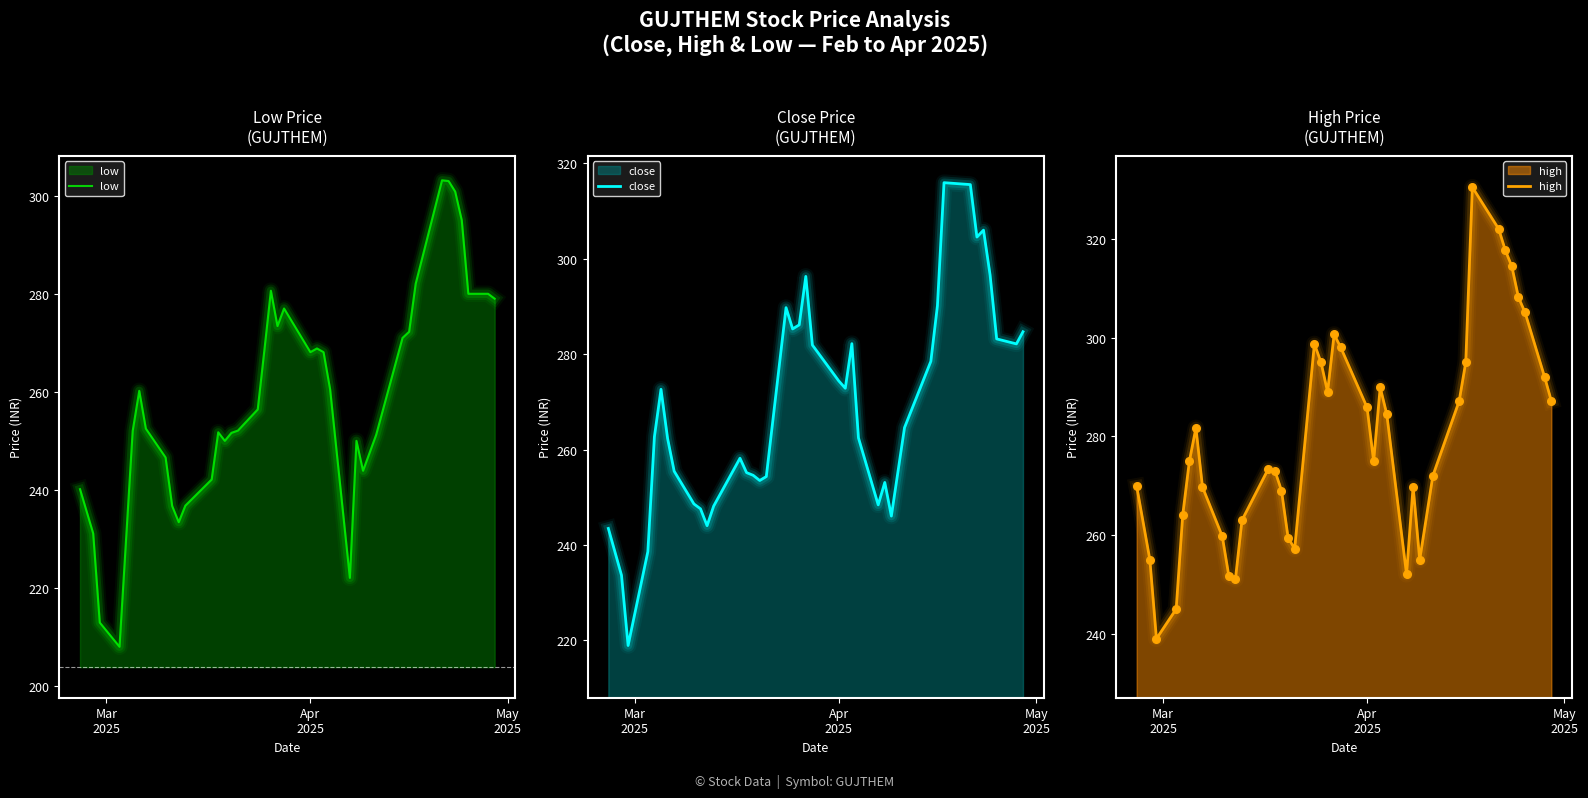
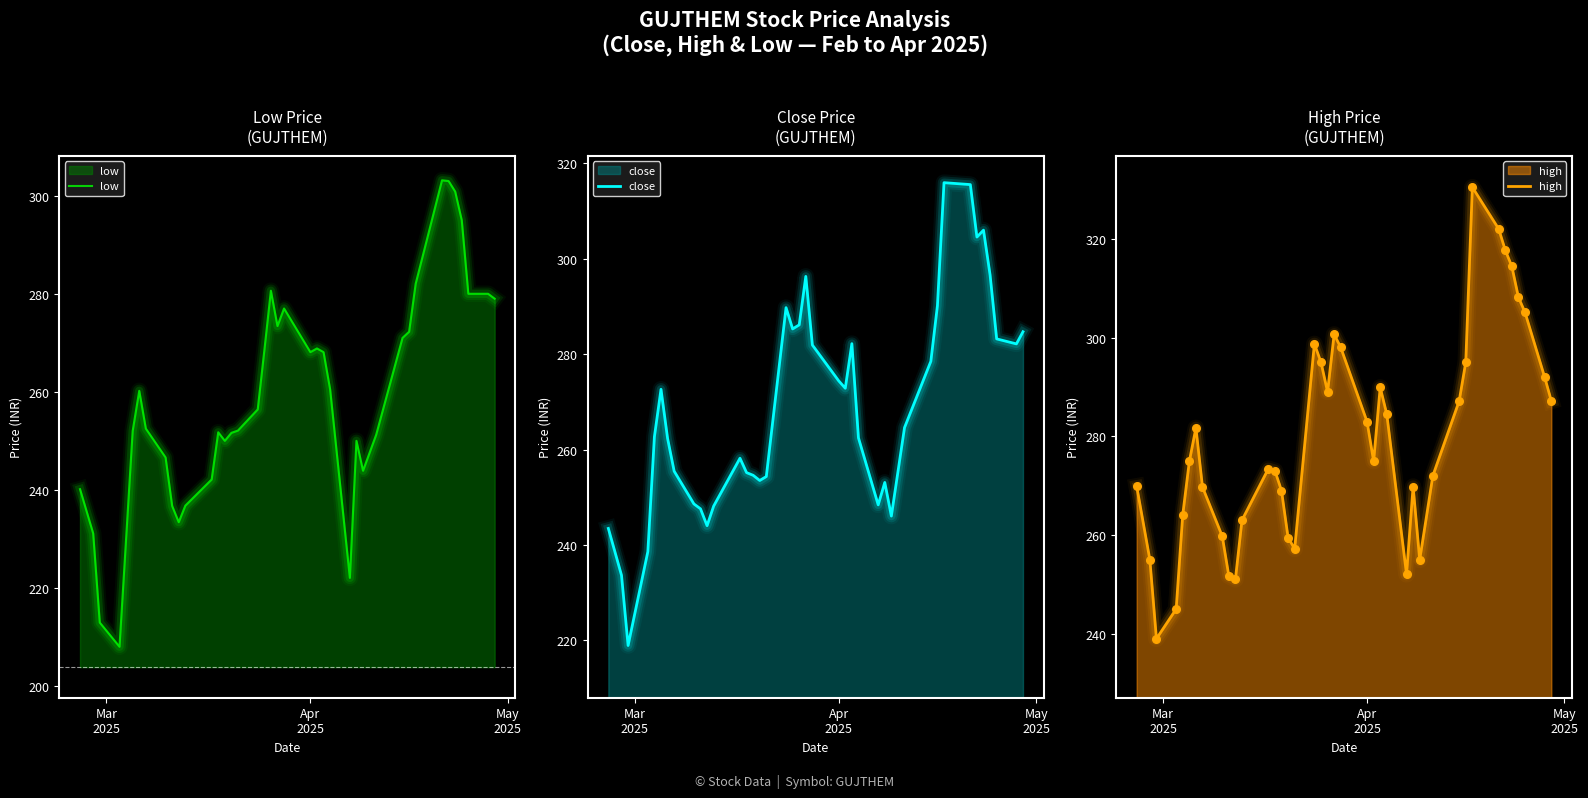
  {
    "Low Price (GUJTHEM)": {
      "Apr 2025": 268
    },
    "Close Price (GUJTHEM)": {
      "Apr 2025": 274
    },
    "High Price (GUJTHEM)": {
-     "Apr 2025": 286
+     "Apr 2025": 283
    }
  }
